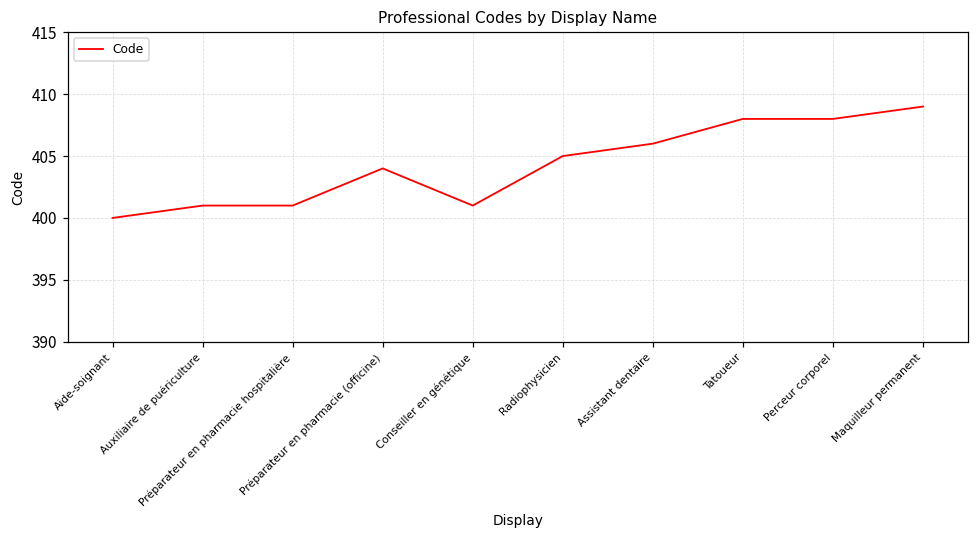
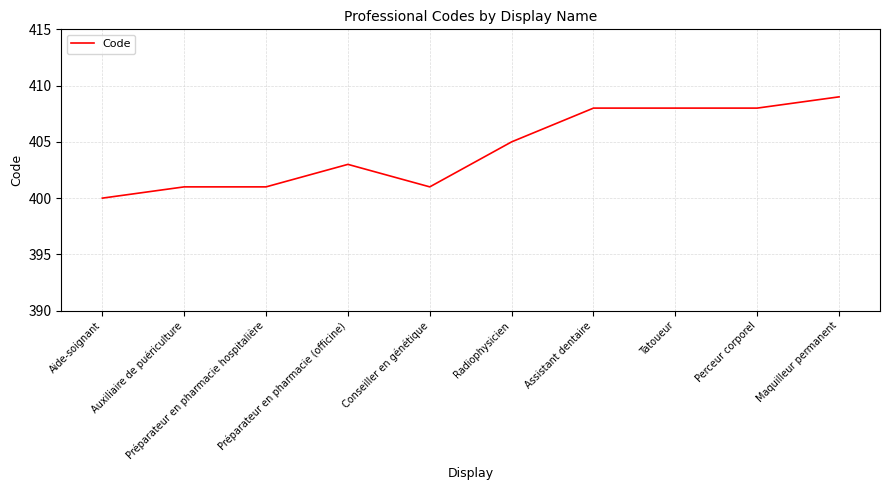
  {
    "Aide-soignant": 400,
    "Auxiliaire de puériculture": 401,
    "Préparateur en pharmacie hospitalière": 401,
-   "Préparateur en pharmacie (officine)": 404,
+   "Préparateur en pharmacie (officine)": 403,
    "Conseiller en génétique": 401,
    "Radiophysicien": 405,
-   "Assistant dentaire": 406,
+   "Assistant dentaire": 408,
    "Tatoueur": 408,
    "Perceur corporel": 408,
    "Maquilleur permanent": 409
  }
